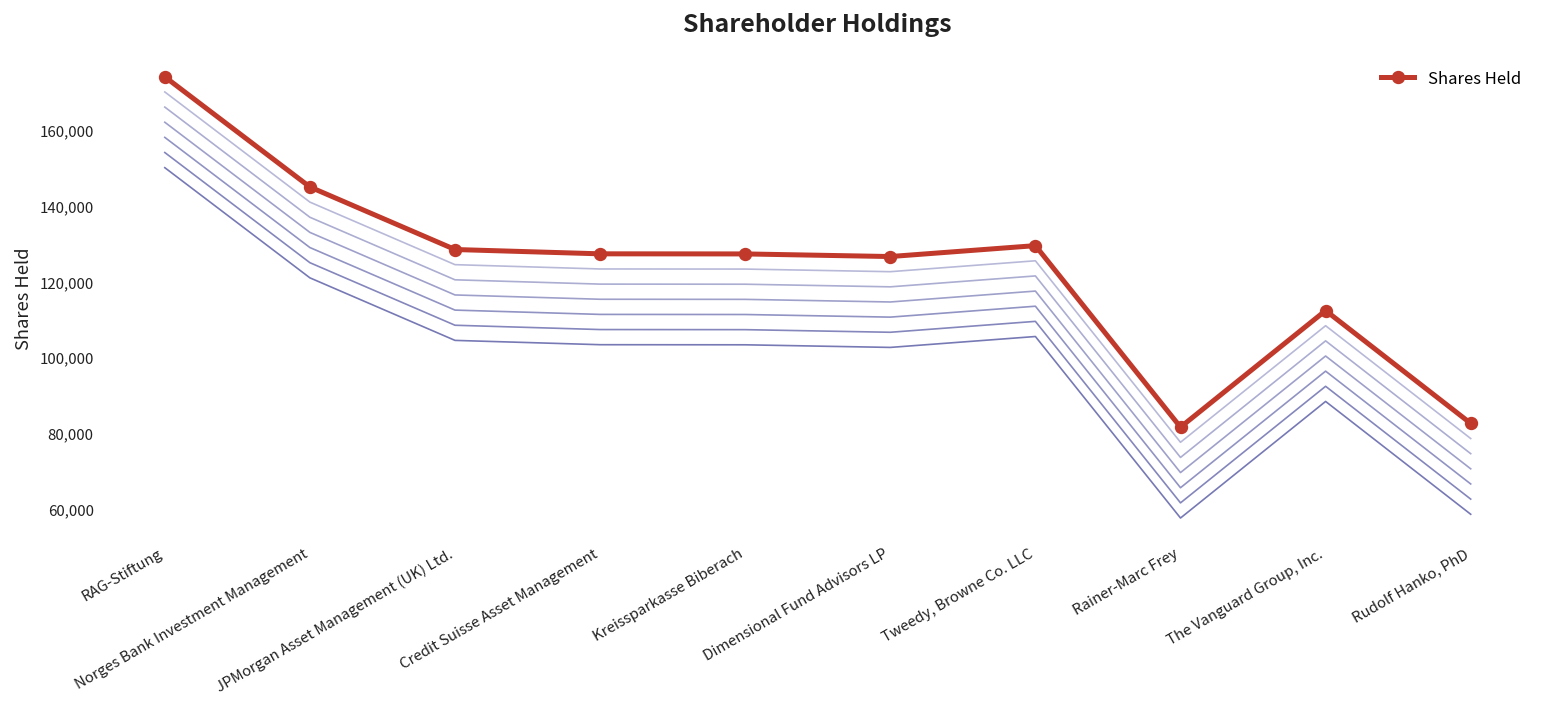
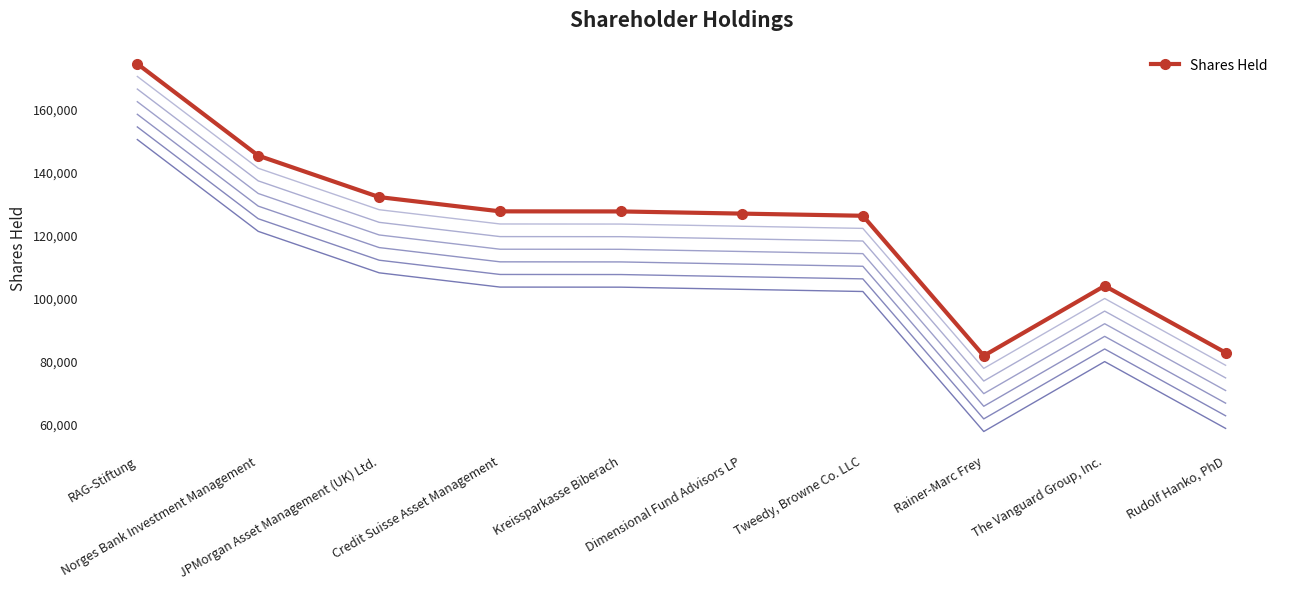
  {
    "Shares Held": {
      "RAG-Stiftung": "174,000",
      "Norges Bank Investment Management": "145,000",
-     "JPMorgan Asset Management (UK) Ltd.": "128,000",
+     "JPMorgan Asset Management (UK) Ltd.": "132,000",
      "Credit Suisse Asset Management": "127,000",
      "Kreissparkasse Biberach": "127,000",
      "Dimensional Fund Advisors LP": "127,000",
-     "Tweedy, Browne Co. LLC": "129,000",
+     "Tweedy, Browne Co. LLC": "126,000",
      "Rainer-Marc Frey": "82,000",
-     "The Vanguard Group, Inc.": "112,000",
+     "The Vanguard Group, Inc.": "104,000",
      "Rudolf Hanko, PhD": "83,000"
    }
  }
